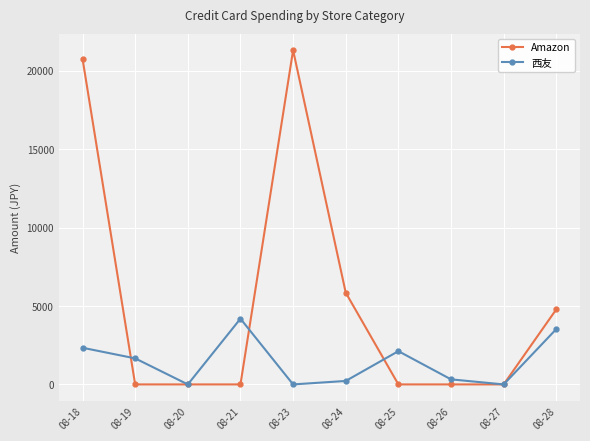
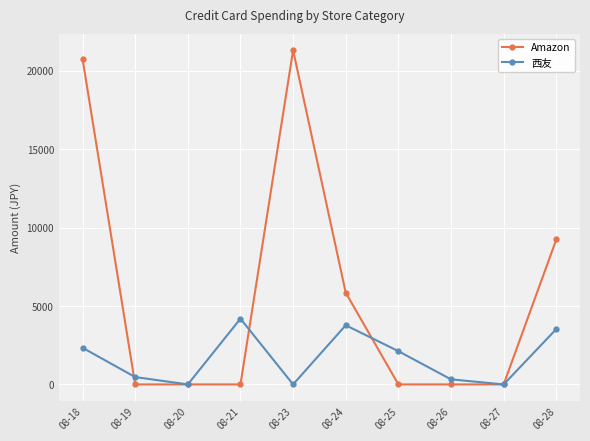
  {
    "Amazon": {
      "08-18": 20800,
      "08-19": 0,
      "08-21": 0,
      "08-23": 21300,
      "08-24": 5800,
      "08-25": 0,
      "08-26": 0,
-     "08-28": 4800
+     "08-28": 9200
    },
    "西友": {
      "08-18": 2300,
-     "08-19": 1700,
+     "08-19": 500,
      "08-21": 4200,
      "08-23": 0,
-     "08-24": 200,
+     "08-24": 3800,
      "08-25": 2100,
      "08-26": 300,
      "08-28": 3500
    }
  }
